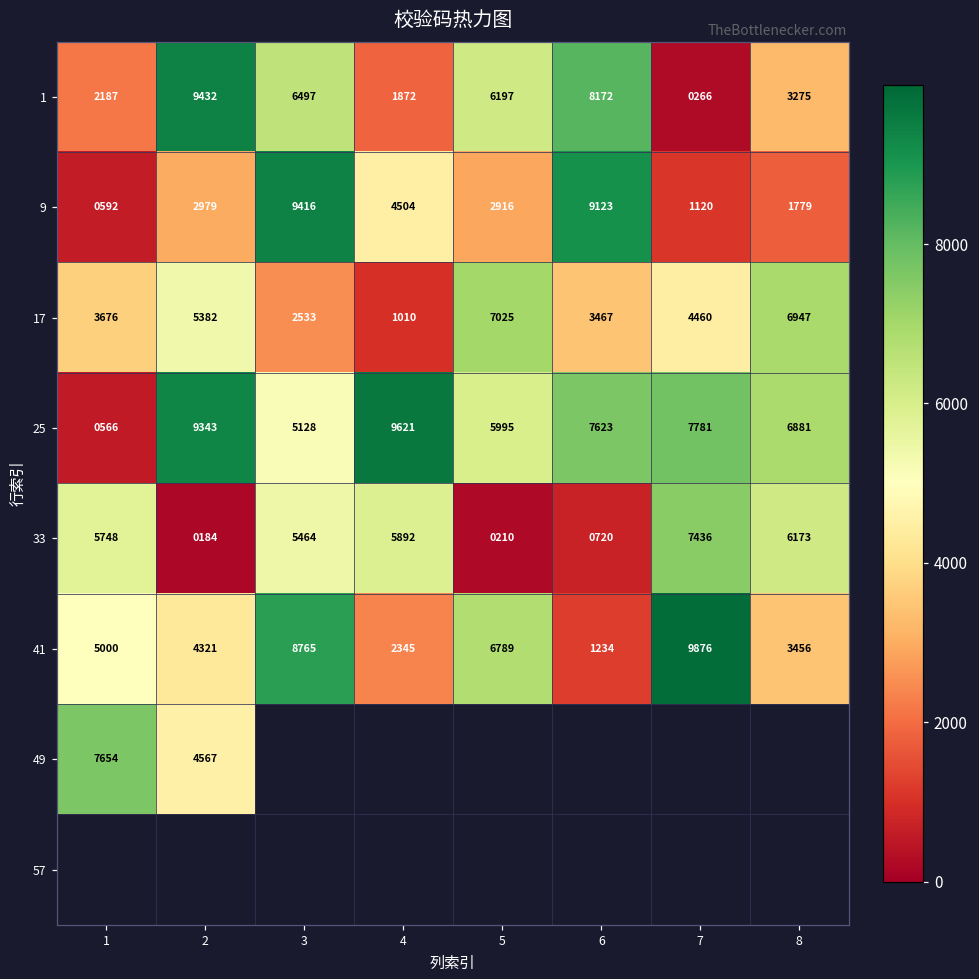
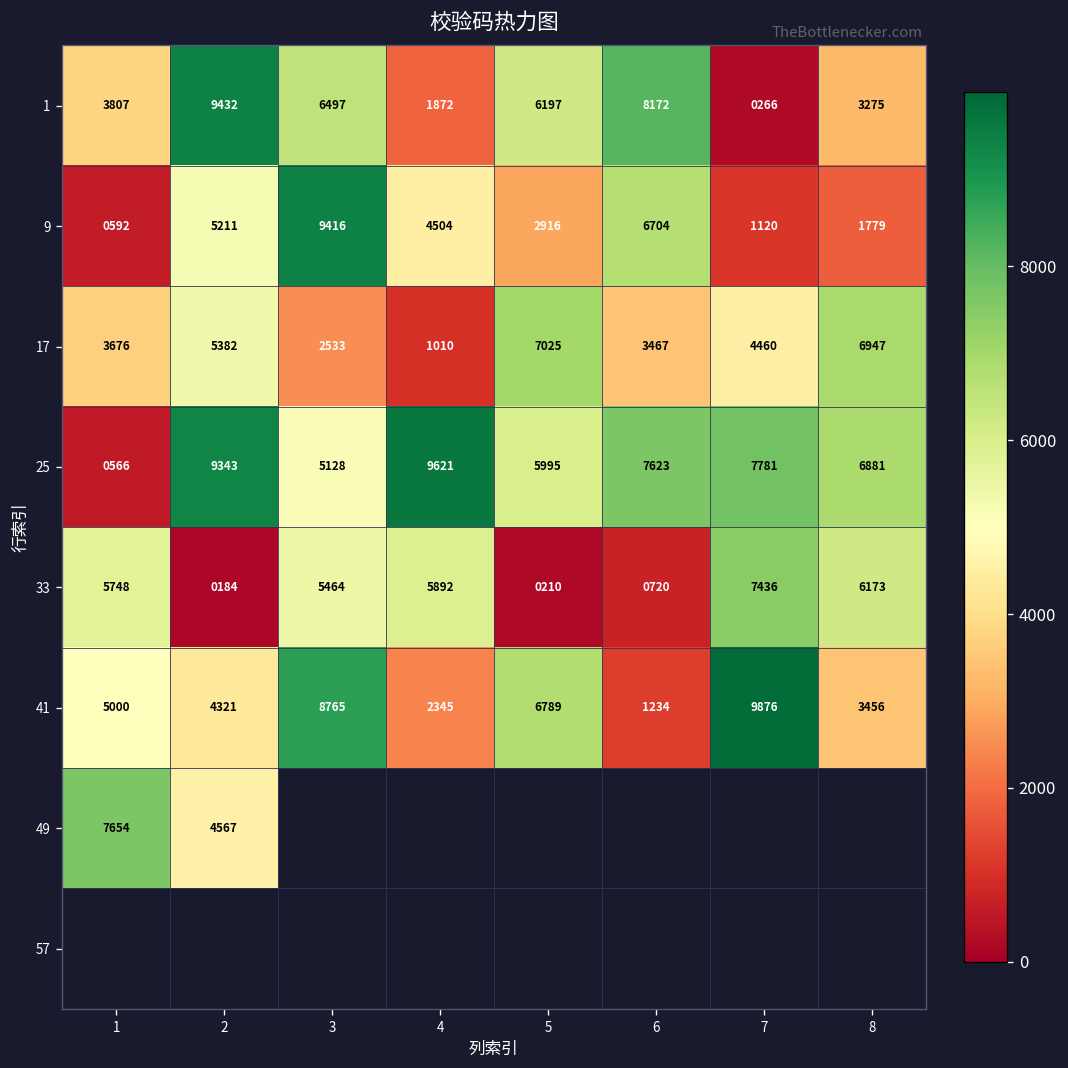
  {
    "1": {
-     "1": "2187",
+     "1": "3807",
      "2": "9432",
      "3": "6497",
      "4": "1872",
      "5": "6197",
      "6": "8172",
      "7": "0266",
      "8": "3275"
    },
    "9": {
      "1": "0592",
-     "2": "2979",
+     "2": "5211",
      "3": "9416",
      "4": "4504",
      "5": "2916",
-     "6": "9123",
+     "6": "6704",
      "7": "1120",
      "8": "1779"
    },
    "17": {
      "1": "3676",
      "2": "5382",
      "3": "2533",
      "4": "1010",
      "5": "7025",
      "6": "3467",
      "7": "4460",
      "8": "6947"
    },
    "25": {
      "1": "0566",
      "2": "9343",
      "3": "5128",
      "4": "9621",
      "5": "5995",
      "6": "7623",
      "7": "7781",
      "8": "6881"
    },
    "33": {
      "1": "5748",
      "2": "0184",
      "3": "5464",
      "4": "5892",
      "5": "0210",
      "6": "0720",
      "7": "7436",
      "8": "6173"
    },
    "41": {
      "1": "5000",
      "2": "4321",
      "3": "8765",
      "4": "2345",
      "5": "6789",
      "6": "1234",
      "7": "9876",
      "8": "3456"
    },
    "49": {
      "1": "7654",
      "2": "4567"
    }
  }
